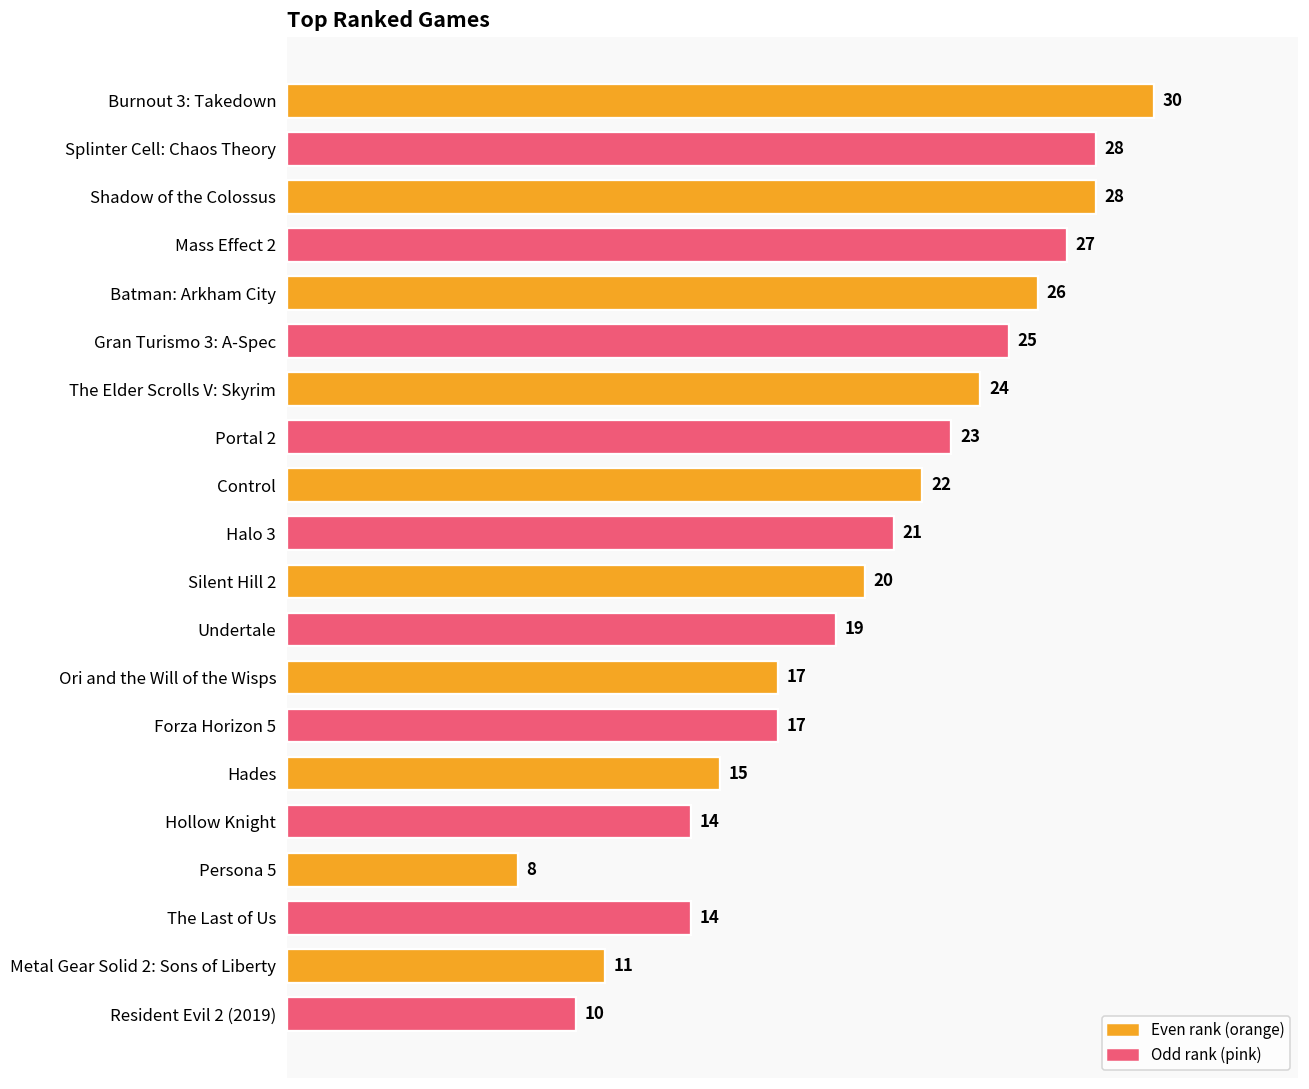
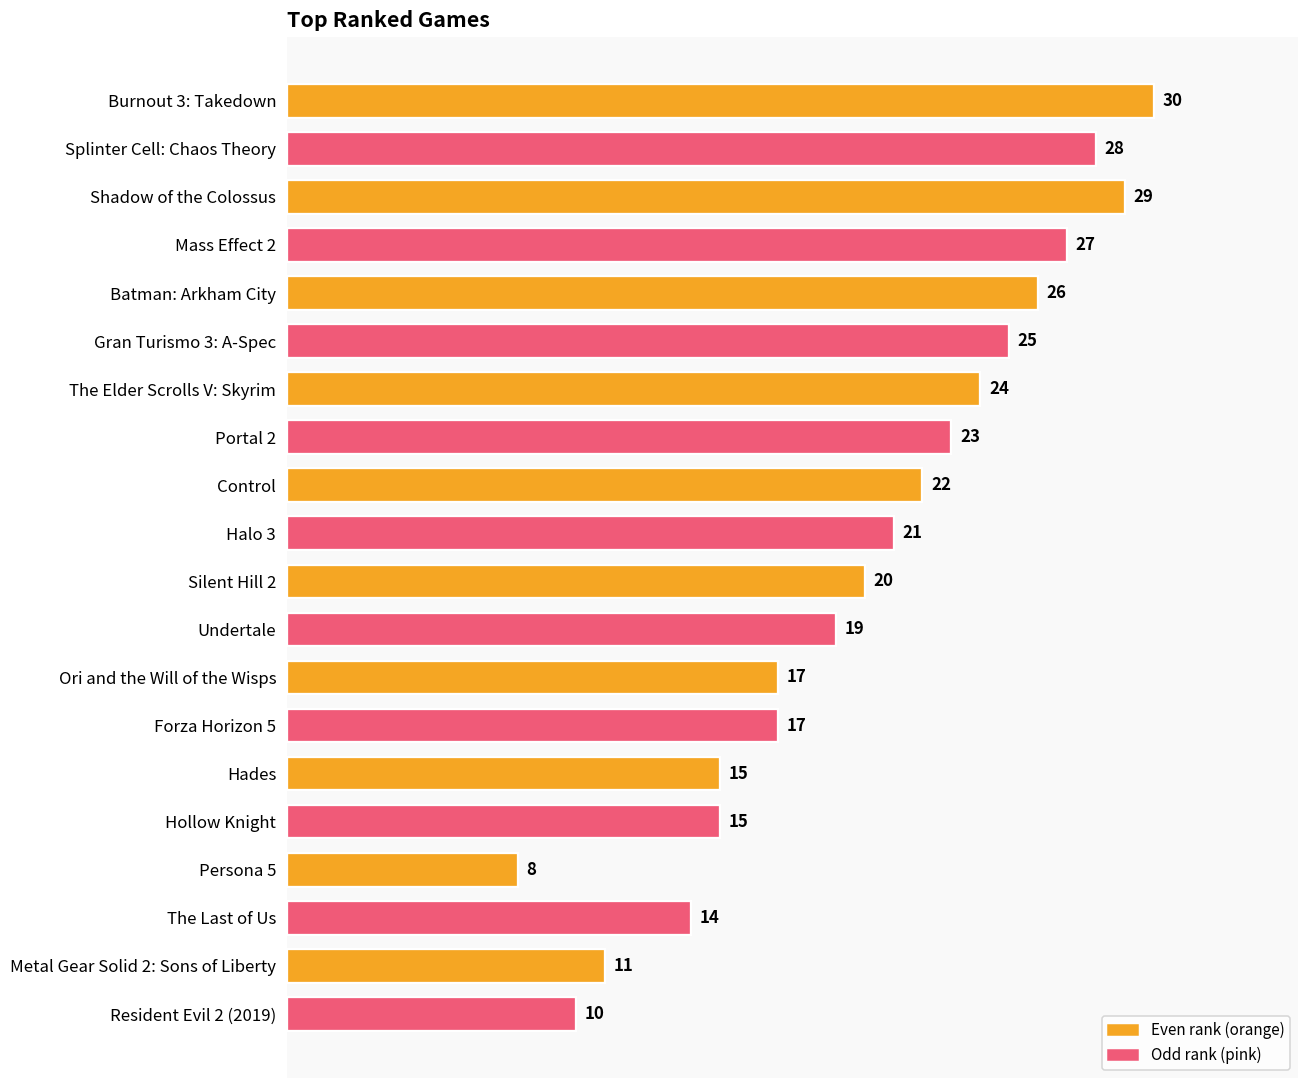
  {
    "Burnout 3: Takedown": 30,
    "Splinter Cell: Chaos Theory": 28,
-   "Shadow of the Colossus": 28,
+   "Shadow of the Colossus": 29,
    "Mass Effect 2": 27,
    "Batman: Arkham City": 26,
    "Gran Turismo 3: A-Spec": 25,
    "The Elder Scrolls V: Skyrim": 24,
    "Portal 2": 23,
    "Control": 22,
    "Halo 3": 21,
    "Silent Hill 2": 20,
    "Undertale": 19,
    "Ori and the Will of the Wisps": 17,
    "Forza Horizon 5": 17,
    "Hades": 15,
-   "Hollow Knight": 14,
+   "Hollow Knight": 15,
    "Persona 5": 8,
    "The Last of Us": 14,
    "Metal Gear Solid 2: Sons of Liberty": 11,
    "Resident Evil 2 (2019)": 10
  }
